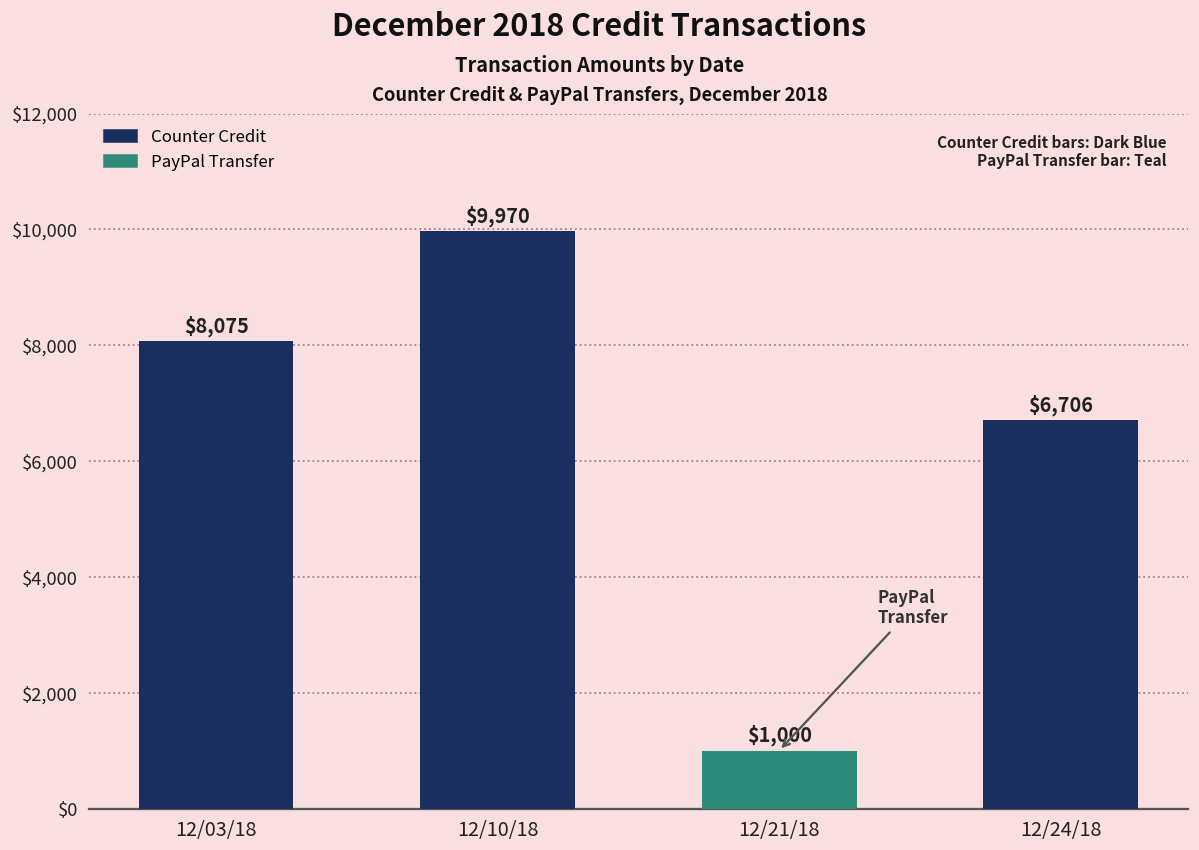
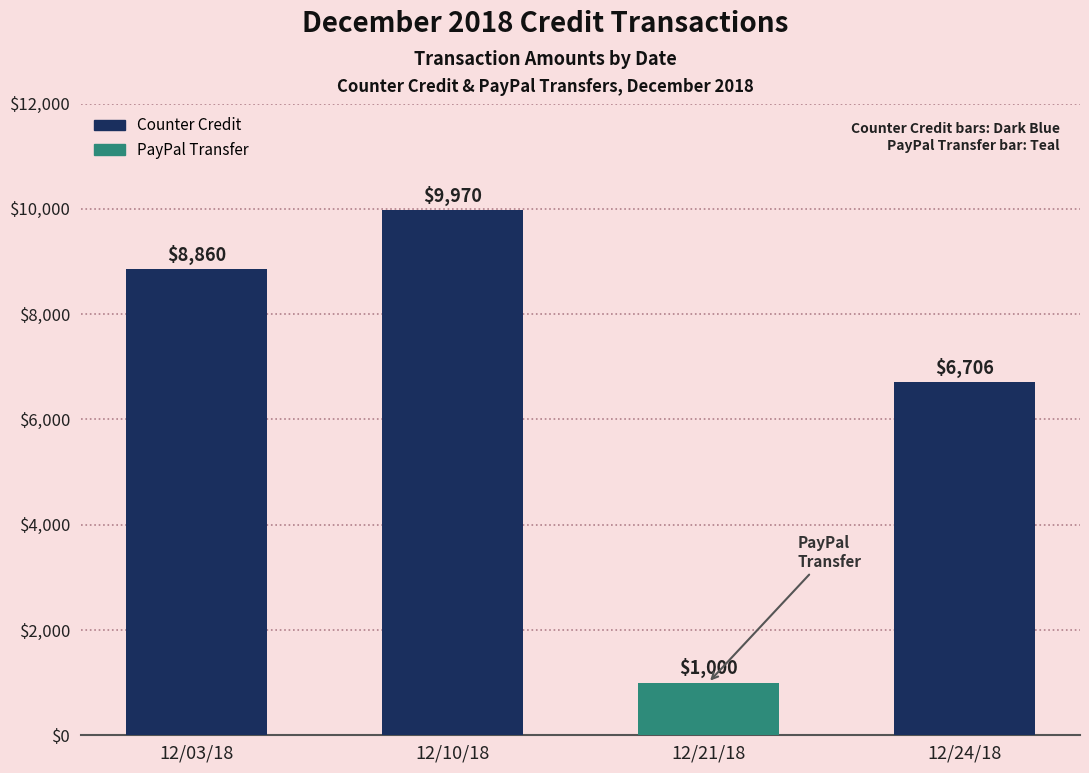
  {
-   "12/03/18": "$8,075",
+   "12/03/18": "$8,860",
    "12/10/18": "$9,970",
    "12/24/18": "$6,706"
  }
